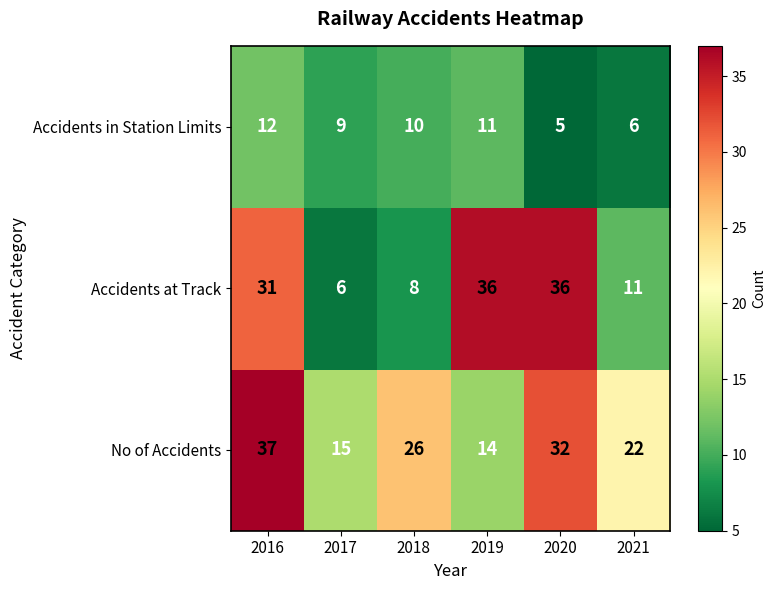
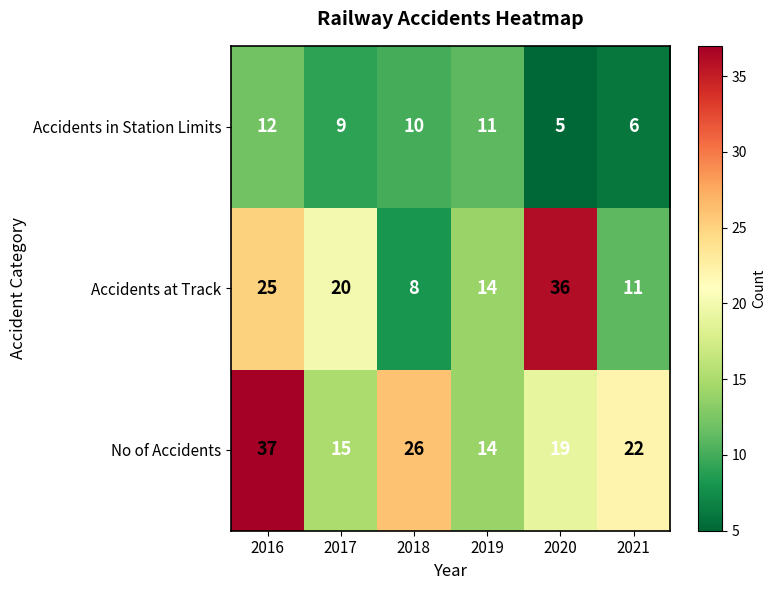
  {
    "Accidents in Station Limits": {
      "2016": 12,
      "2017": 9,
      "2018": 10,
      "2019": 11,
      "2020": 5,
      "2021": 6
    },
    "Accidents at Track": {
-     "2016": 31,
-     "2017": 6,
+     "2016": 25,
+     "2017": 20,
      "2018": 8,
-     "2019": 36,
+     "2019": 14,
      "2020": 36,
      "2021": 11
    },
    "No of Accidents": {
      "2016": 37,
      "2017": 15,
      "2018": 26,
      "2019": 14,
-     "2020": 32,
+     "2020": 19,
      "2021": 22
    }
  }
